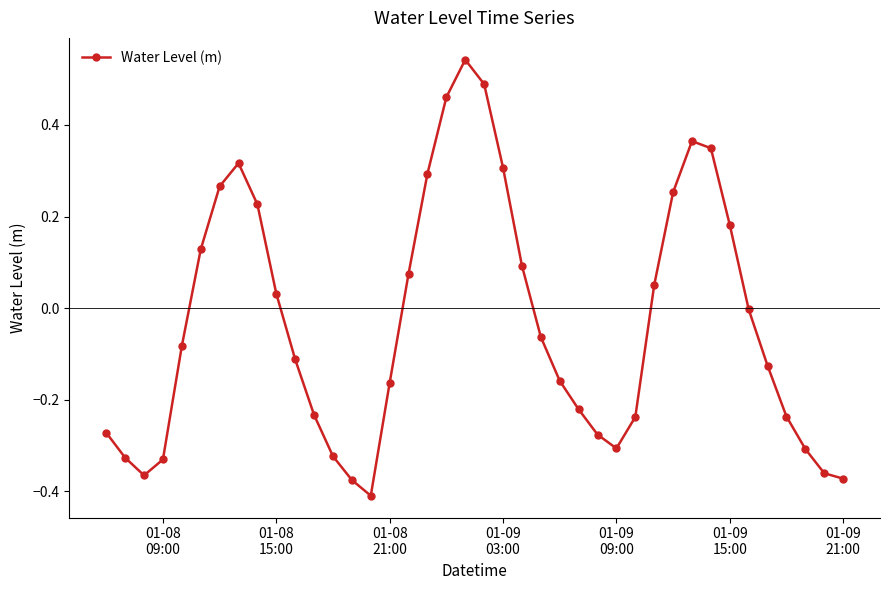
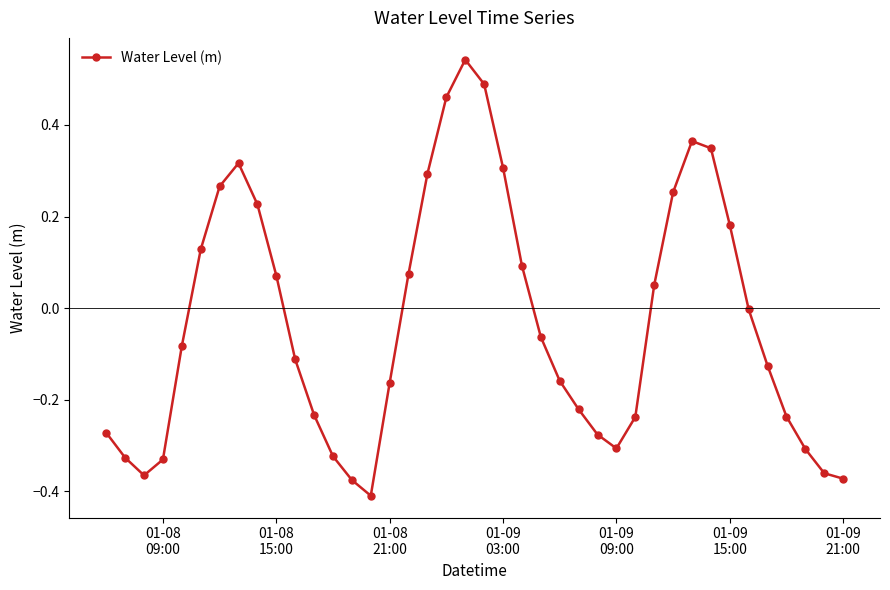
  {
    "01-08 09:00": -0.33,
-   "01-08 15:00": 0.03,
+   "01-08 15:00": 0.07,
    "01-08 21:00": -0.16,
    "01-09 03:00": 0.31,
    "01-09 09:00": -0.31,
    "01-09 15:00": 0.18,
    "01-09 21:00": -0.37
  }
